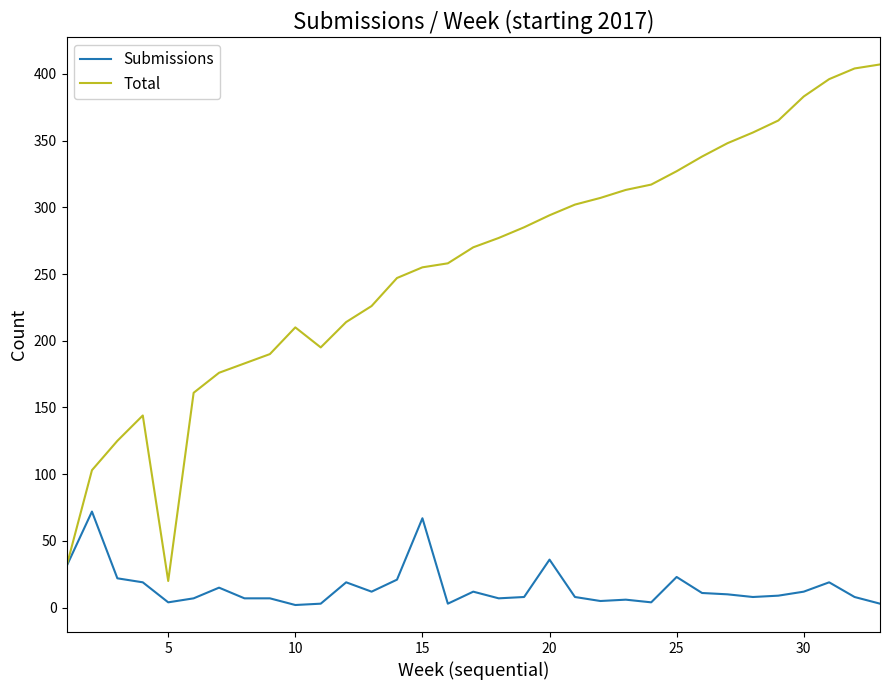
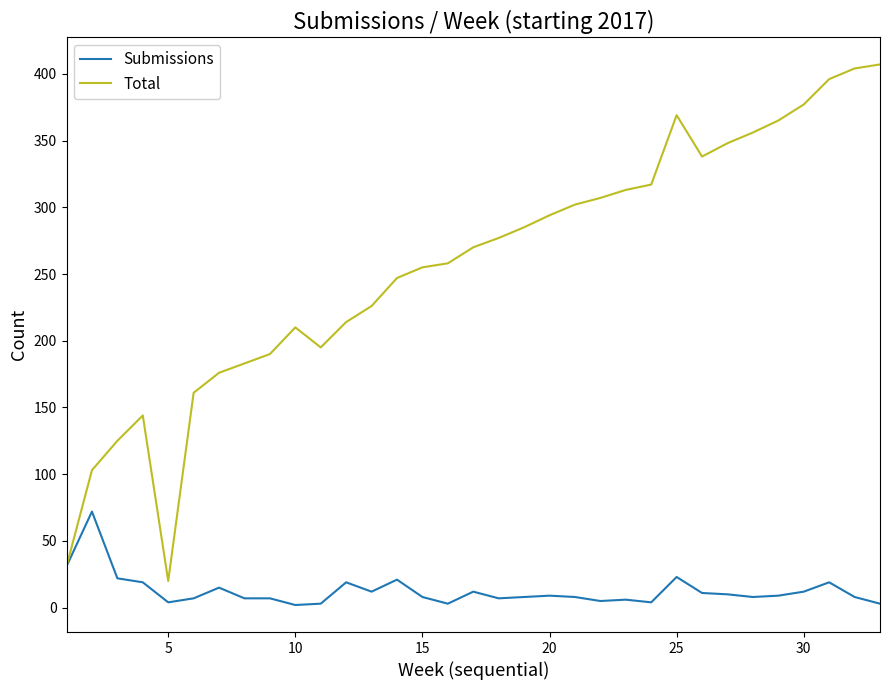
  {
    "Submissions": {
      "5": 4,
      "10": 2,
-     "15": 67,
-     "20": 36,
+     "15": 8,
+     "20": 9,
      "25": 23,
      "30": 12
    },
    "Total": {
      "5": 20,
      "10": 210,
      "15": 255,
      "20": 294,
-     "25": 327,
-     "30": 383
+     "25": 369,
+     "30": 377
    }
  }
